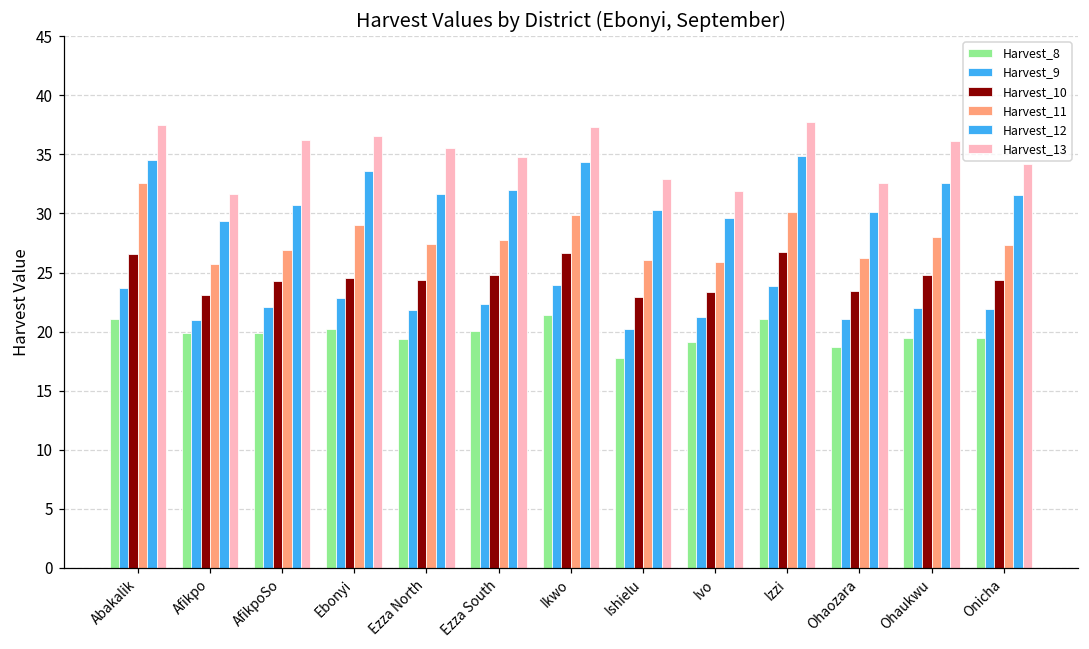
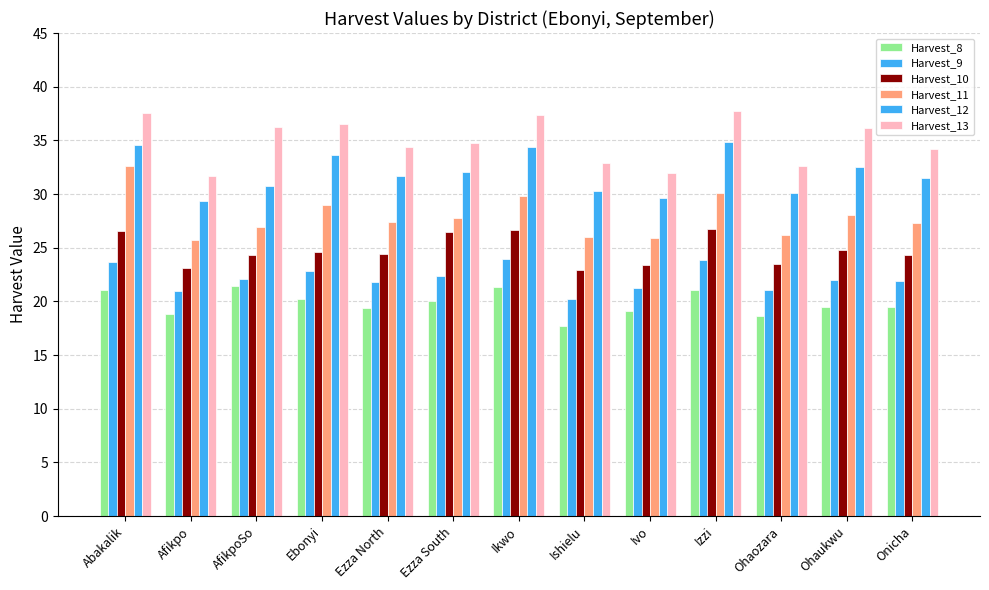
  {
    "Harvest_8": {
      "Abakalik": 21.0,
-     "Afikpo": 19.9,
-     "AfikpoSo": 19.9,
+     "Afikpo": 18.8,
+     "AfikpoSo": 21.4,
      "Ebonyi": 20.2,
      "Ezza North": 19.3,
      "Ezza South": 20.0,
      "Ikwo": 21.4,
      "Ishielu": 17.7,
      "Ivo": 19.1,
      "Izzi": 21.1,
      "Ohaozara": 18.7,
      "Ohaukwu": 19.5,
      "Onicha": 19.5
    },
    "Harvest_10": {
      "Abakalik": 26.6,
      "Afikpo": 23.1,
      "AfikpoSo": 24.3,
      "Ebonyi": 24.6,
      "Ezza North": 24.4,
-     "Ezza South": 24.8,
+     "Ezza South": 26.4,
      "Ikwo": 26.6,
      "Ishielu": 22.9,
      "Ivo": 23.4,
      "Izzi": 26.7,
      "Ohaozara": 23.4,
      "Ohaukwu": 24.8,
      "Onicha": 24.4
    },
    "Harvest_11": {
      "Abakalik": 32.6,
      "Afikpo": 25.7,
      "AfikpoSo": 26.9,
      "Ebonyi": 29.0,
      "Ezza North": 27.4,
      "Ezza South": 27.8,
      "Ikwo": 29.8,
      "Ishielu": 26.0,
      "Ivo": 25.9,
      "Izzi": 30.1,
      "Ohaozara": 26.2,
      "Ohaukwu": 28.0,
      "Onicha": 27.3
    },
    "Harvest_13": {
      "Abakalik": 37.5,
      "Afikpo": 31.7,
      "AfikpoSo": 36.2,
      "Ebonyi": 36.5,
-     "Ezza North": 35.5,
+     "Ezza North": 34.4,
      "Ezza South": 34.8,
      "Ikwo": 37.3,
      "Ishielu": 32.9,
      "Ivo": 31.9,
      "Izzi": 37.8,
      "Ohaozara": 32.6,
      "Ohaukwu": 36.1,
      "Onicha": 34.2
    }
  }
